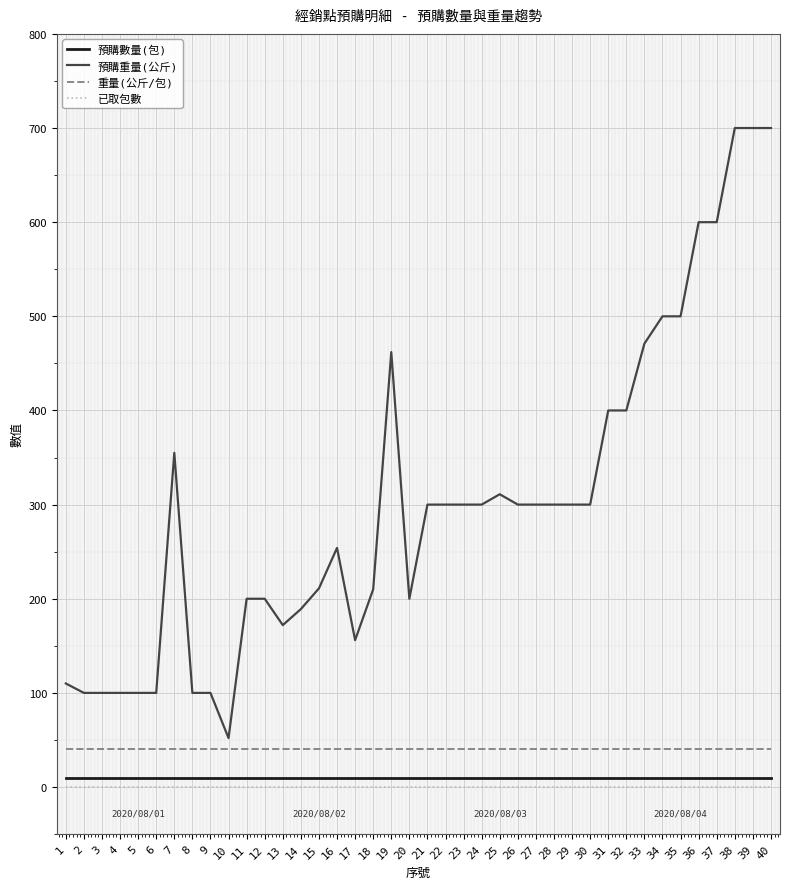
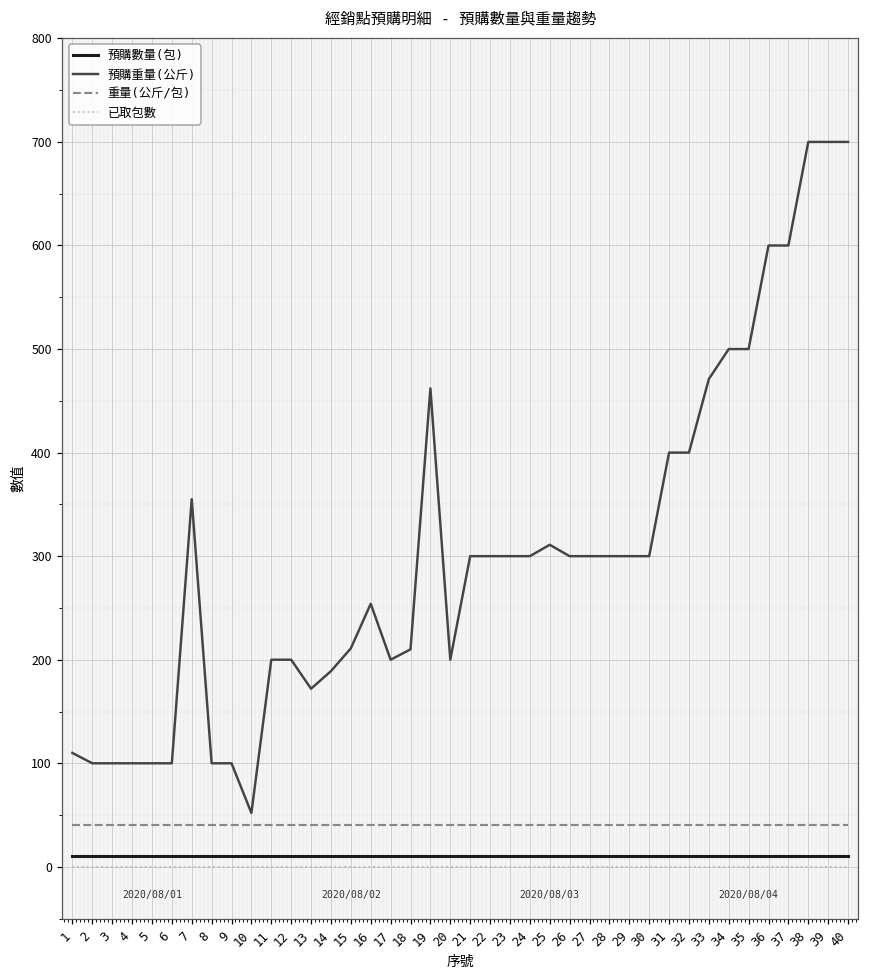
  {
    "預購數量(包)": {
      "1": 10,
      "2": 10,
      "3": 10,
      "4": 10,
      "5": 10,
      "6": 10,
      "7": 10,
      "8": 10,
      "9": 10,
      "10": 10,
      "11": 10,
      "12": 10,
      "13": 10,
      "14": 10,
      "15": 10,
      "16": 10,
      "17": 10,
      "18": 10,
      "19": 10,
      "20": 10,
      "21": 10,
      "22": 10,
      "23": 10,
      "24": 10,
      "25": 10,
      "26": 10,
      "27": 10,
      "28": 10,
      "29": 10,
      "30": 10,
      "31": 10,
      "32": 10,
      "33": 10,
      "34": 10,
      "35": 10,
      "36": 10,
      "37": 10,
      "38": 10,
      "39": 10,
      "40": 10
    },
    "預購重量(公斤)": {
      "1": 110,
      "2": 100,
      "3": 100,
      "4": 100,
      "5": 100,
      "6": 100,
      "7": 360,
      "8": 100,
      "9": 100,
      "10": 50,
      "11": 200,
      "12": 200,
      "13": 170,
      "14": 190,
      "15": 210,
      "16": 250,
-     "17": 160,
+     "17": 200,
      "18": 210,
      "19": 460,
      "20": 200,
      "21": 300,
      "22": 300,
      "23": 300,
      "24": 300,
      "25": 310,
      "26": 300,
      "27": 300,
      "28": 300,
      "29": 300,
      "30": 300,
      "31": 400,
      "32": 400,
      "33": 470,
      "34": 500,
      "35": 500,
      "36": 600,
      "37": 600,
      "38": 700,
      "39": 700,
      "40": 700
    },
    "重量(公斤/包)": {
      "1": 40,
      "2": 40,
      "3": 40,
      "4": 40,
      "5": 40,
      "6": 40,
      "7": 40,
      "8": 40,
      "9": 40,
      "10": 40,
      "11": 40,
      "12": 40,
      "13": 40,
      "14": 40,
      "15": 40,
      "16": 40,
      "17": 40,
      "18": 40,
      "19": 40,
      "20": 40,
      "21": 40,
      "22": 40,
      "23": 40,
      "24": 40,
      "25": 40,
      "26": 40,
      "27": 40,
      "28": 40,
      "29": 40,
      "30": 40,
      "31": 40,
      "32": 40,
      "33": 40,
      "34": 40,
      "35": 40,
      "36": 40,
      "37": 40,
      "38": 40,
      "39": 40,
      "40": 40
    },
    "已取包數": {
      "1": 0,
      "2": 0,
      "3": 0,
      "7": 0,
      "8": 0,
      "9": 0,
      "10": 0,
      "11": 0,
      "12": 0,
      "13": 0,
      "17": 0,
      "18": 0,
      "19": 0,
      "20": 0,
      "21": 0,
      "22": 0,
      "23": 0,
      "27": 0,
      "28": 0,
      "29": 0,
      "30": 0,
      "31": 0,
      "32": 0,
      "33": 0,
      "37": 0,
      "38": 0,
      "39": 0,
      "40": 0
    }
  }
